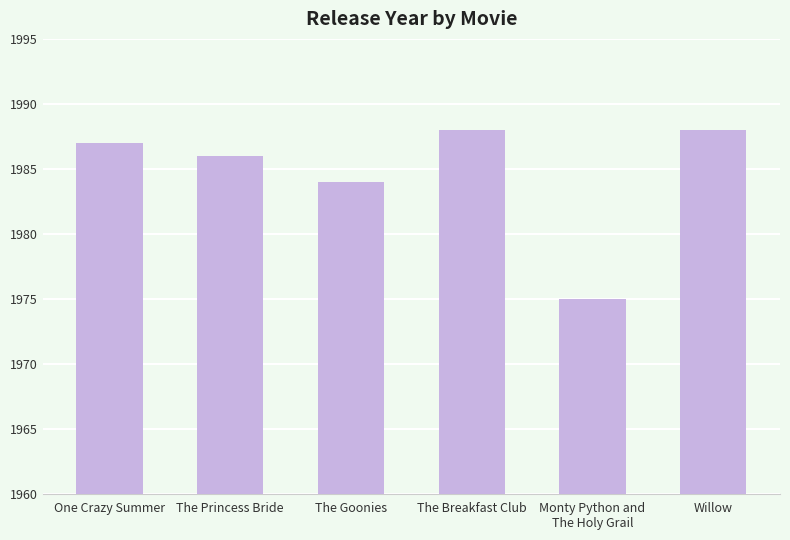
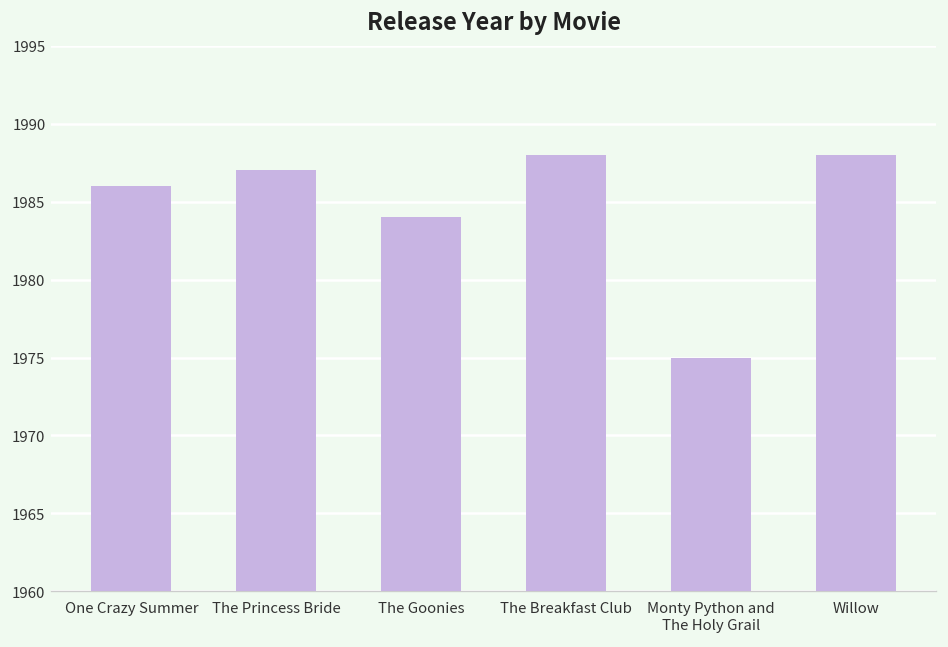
  {
-   "One Crazy Summer": 1987,
-   "The Princess Bride": 1986,
+   "One Crazy Summer": 1986,
+   "The Princess Bride": 1987,
    "The Goonies": 1984,
    "The Breakfast Club": 1988,
    "Monty Python and The Holy Grail": 1975,
    "Willow": 1988
  }
